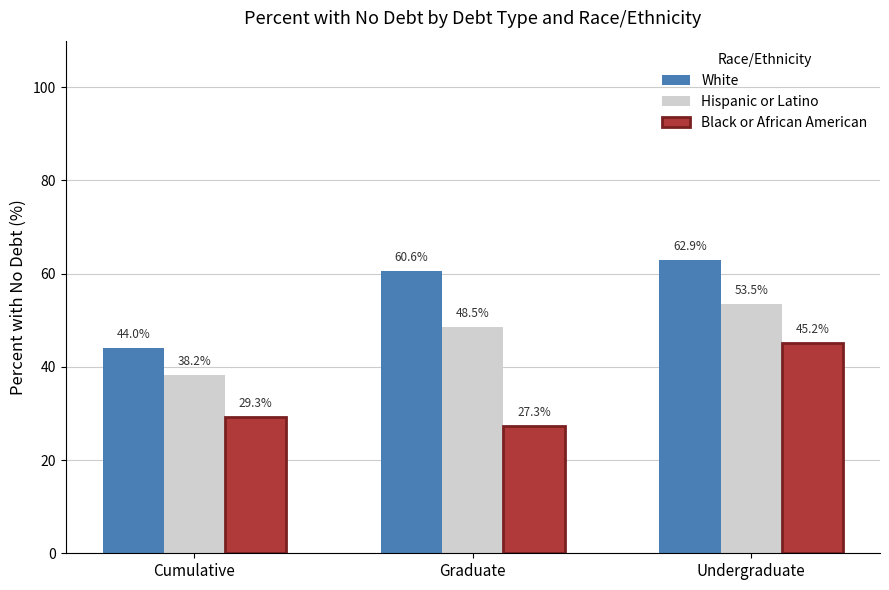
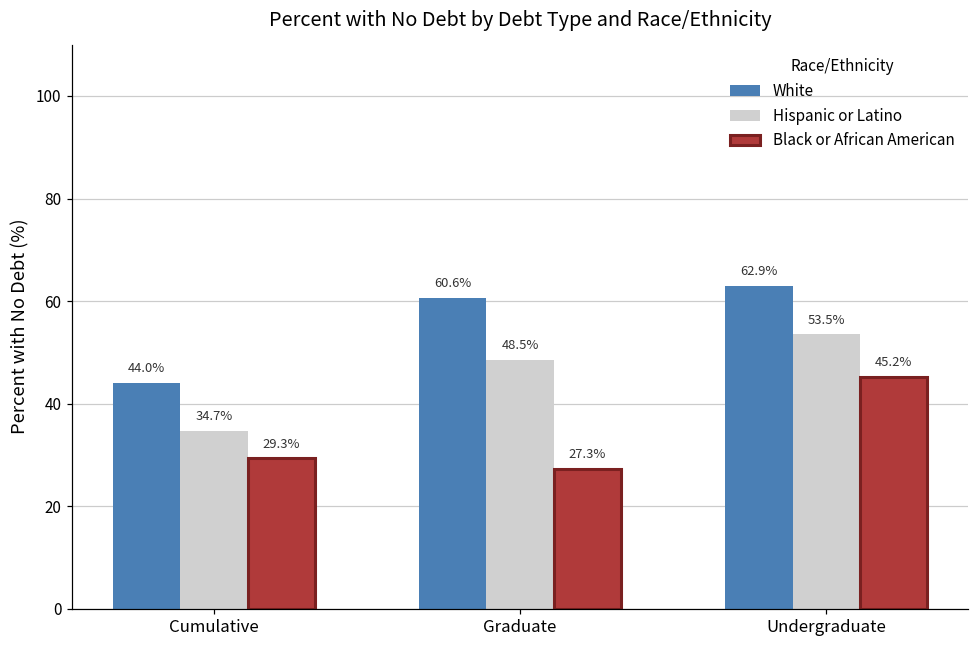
  {
    "White": {
      "Cumulative": "44.0%",
      "Graduate": "60.6%",
      "Undergraduate": "62.9%"
    },
    "Hispanic or Latino": {
-     "Cumulative": "38.2%",
+     "Cumulative": "34.7%",
      "Graduate": "48.5%",
      "Undergraduate": "53.5%"
    },
    "Black or African American": {
      "Cumulative": "29.3%",
      "Graduate": "27.3%",
      "Undergraduate": "45.2%"
    }
  }
